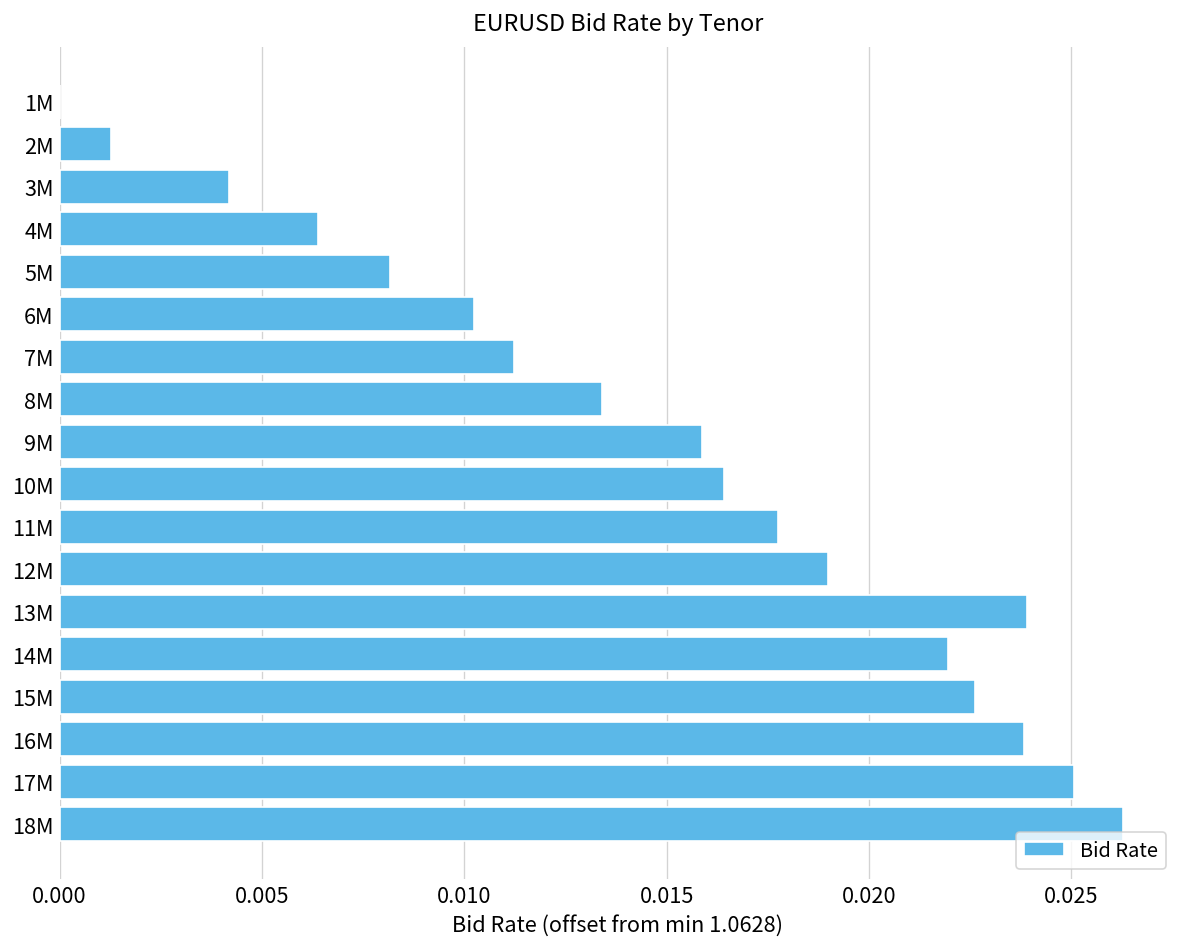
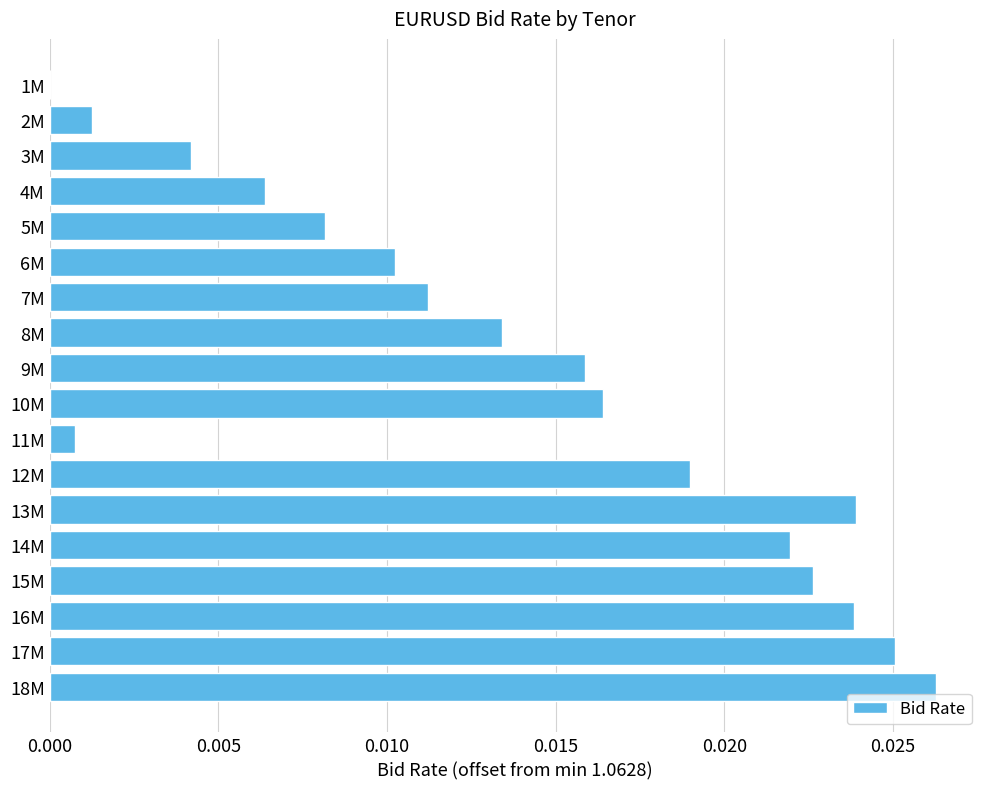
  {
    "1M": 0.0000,
    "2M": 0.0013,
    "3M": 0.0042,
    "4M": 0.0064,
    "5M": 0.0082,
    "6M": 0.0102,
    "7M": 0.0112,
    "8M": 0.0134,
    "9M": 0.0159,
    "10M": 0.0164,
-   "11M": 0.0178,
+   "11M": 0.0007,
    "12M": 0.0190,
    "13M": 0.0239,
    "14M": 0.0220,
    "15M": 0.0226,
    "16M": 0.0238,
    "17M": 0.0251,
    "18M": 0.0263
  }
